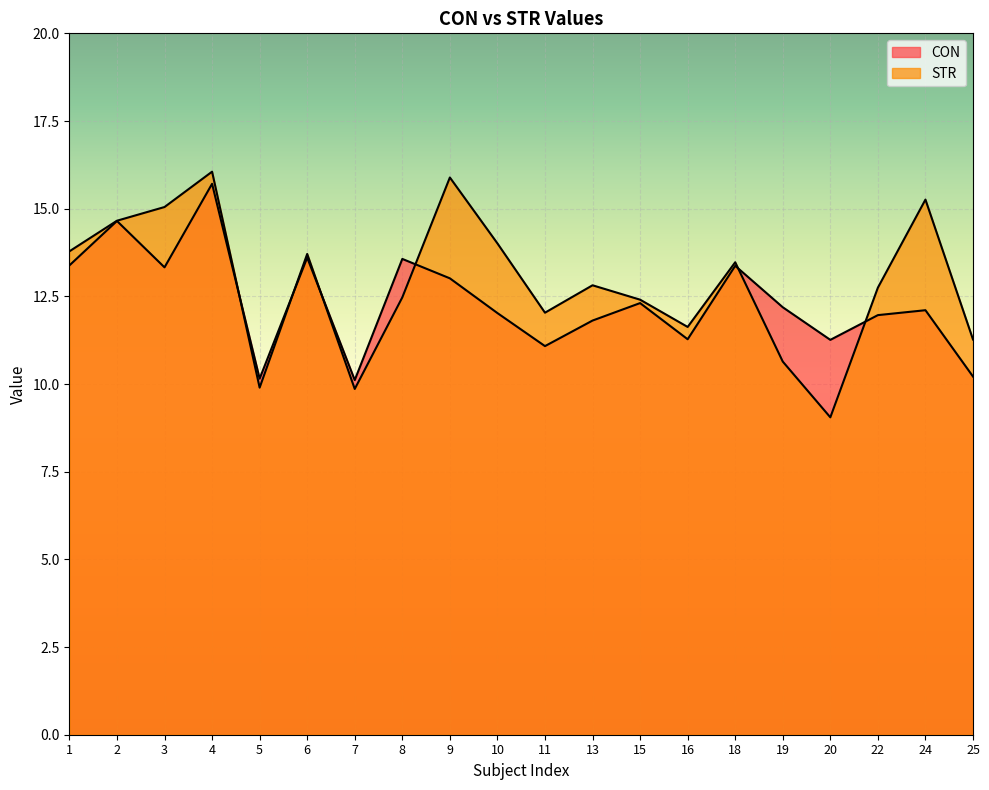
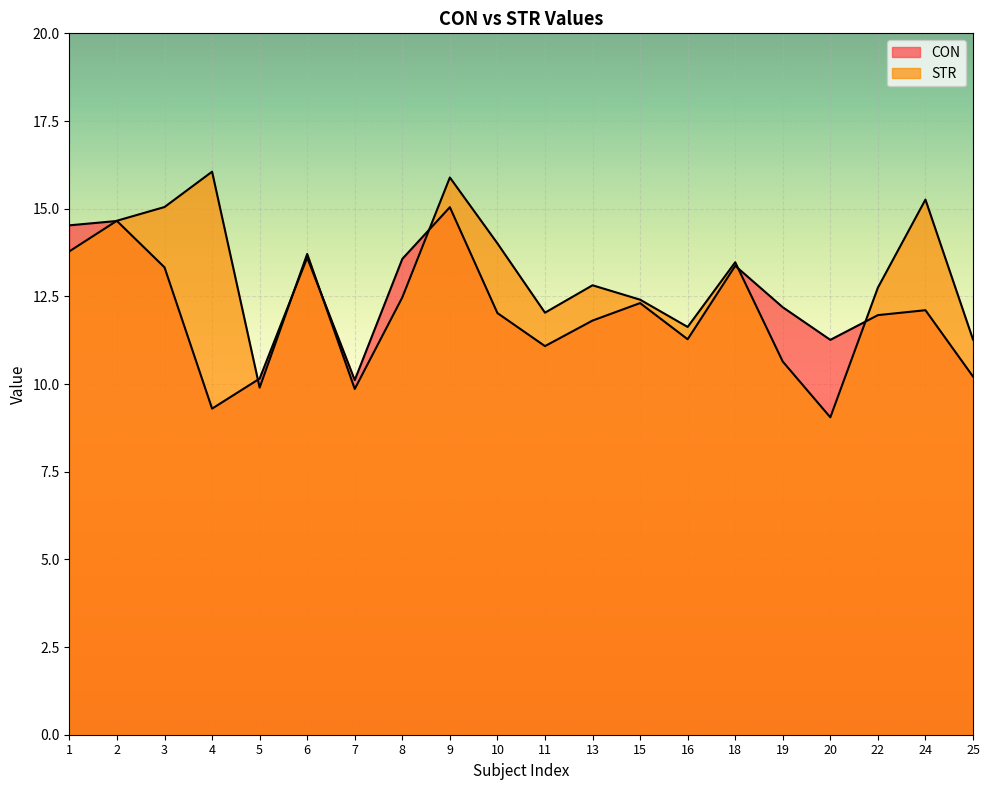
  {
    "CON": {
-     "1": 13.4,
+     "1": 14.5,
      "3": 13.3,
-     "4": 15.7,
+     "4": 9.3,
      "5": 10.2,
      "6": 13.6,
      "7": 10.1,
      "8": 13.6,
-     "9": 13.0,
+     "9": 15.0,
      "10": 12.0,
      "11": 11.1,
      "13": 11.8,
      "15": 12.3,
      "16": 11.3,
      "18": 13.4,
      "19": 12.2,
      "20": 11.3,
      "22": 12.0,
      "24": 12.1,
      "25": 10.2
    },
    "STR": {
      "1": 13.8,
      "3": 15.0,
      "4": 16.1,
      "5": 9.9,
      "6": 13.7,
      "7": 9.9,
      "8": 12.5,
      "9": 15.9,
      "10": 14.0,
      "11": 12.0,
      "13": 12.8,
      "15": 12.4,
      "16": 11.6,
      "18": 13.5,
      "19": 10.6,
      "20": 9.1,
      "22": 12.7,
      "24": 15.3,
      "25": 11.3
    }
  }
